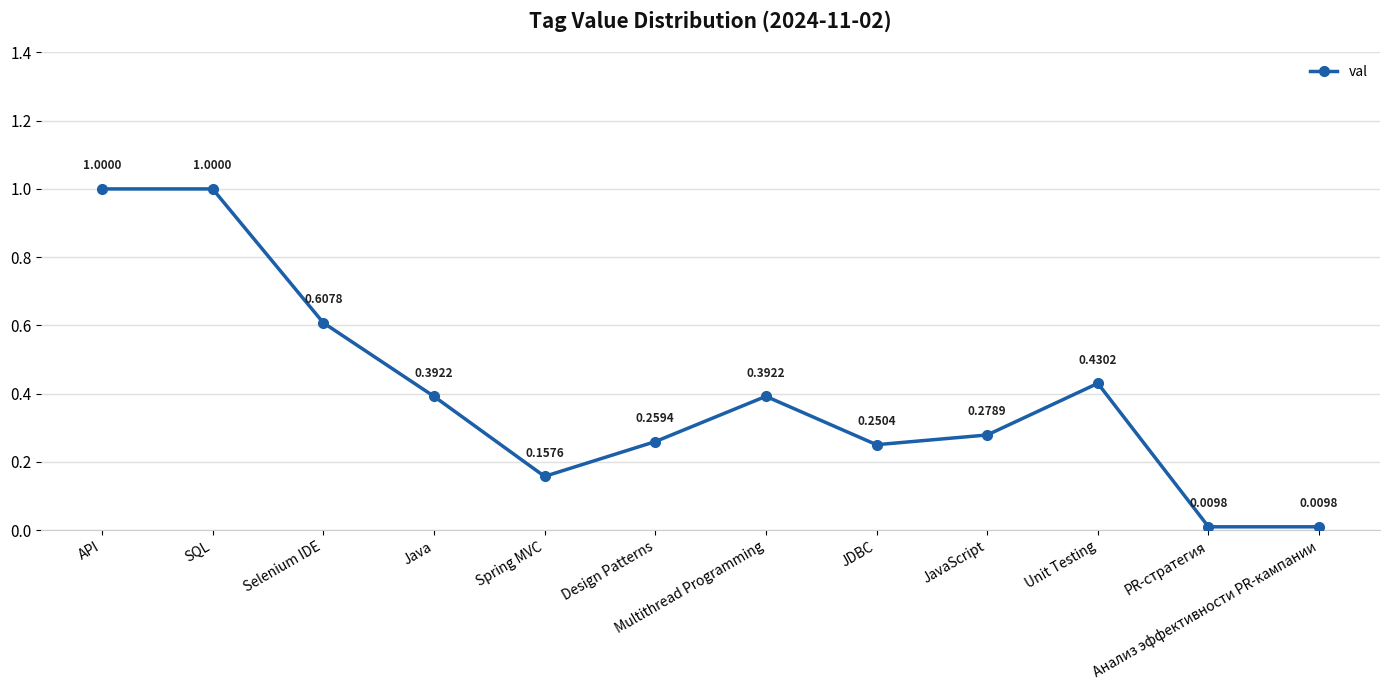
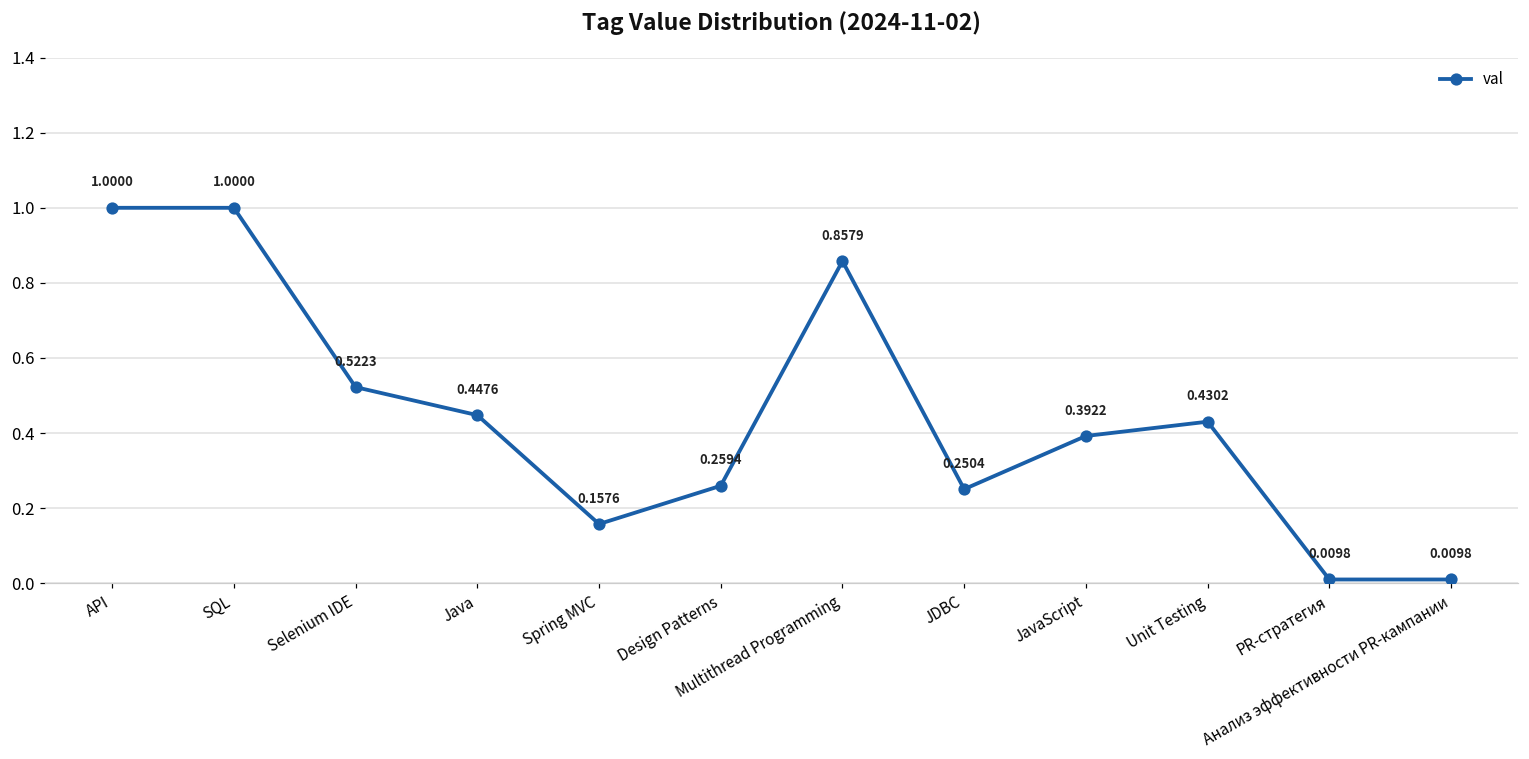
  {
    "API": 1.0000,
    "SQL": 1.0000,
-   "Selenium IDE": 0.6078,
-   "Java": 0.3922,
+   "Selenium IDE": 0.5223,
+   "Java": 0.4476,
    "Spring MVC": 0.1576,
    "Design Patterns": 0.2594,
-   "Multithread Programming": 0.3922,
+   "Multithread Programming": 0.8579,
    "JDBC": 0.2504,
-   "JavaScript": 0.2789,
+   "JavaScript": 0.3922,
    "Unit Testing": 0.4302,
    "PR-стратегия": 0.0098,
    "Анализ эффективности PR-кампании": 0.0098
  }
